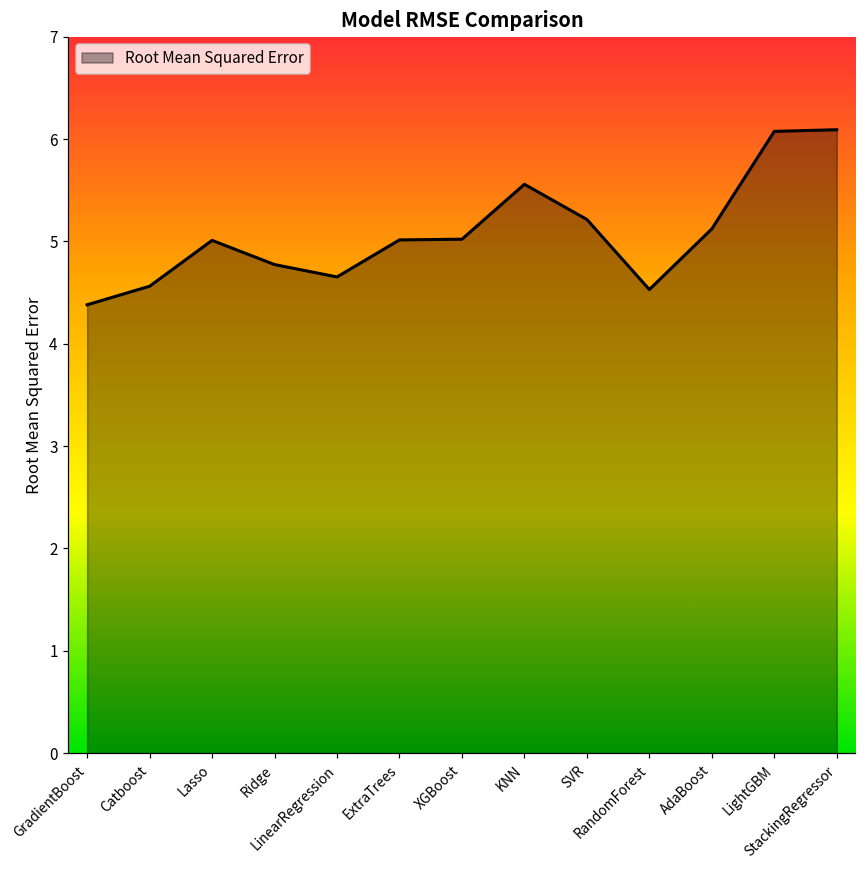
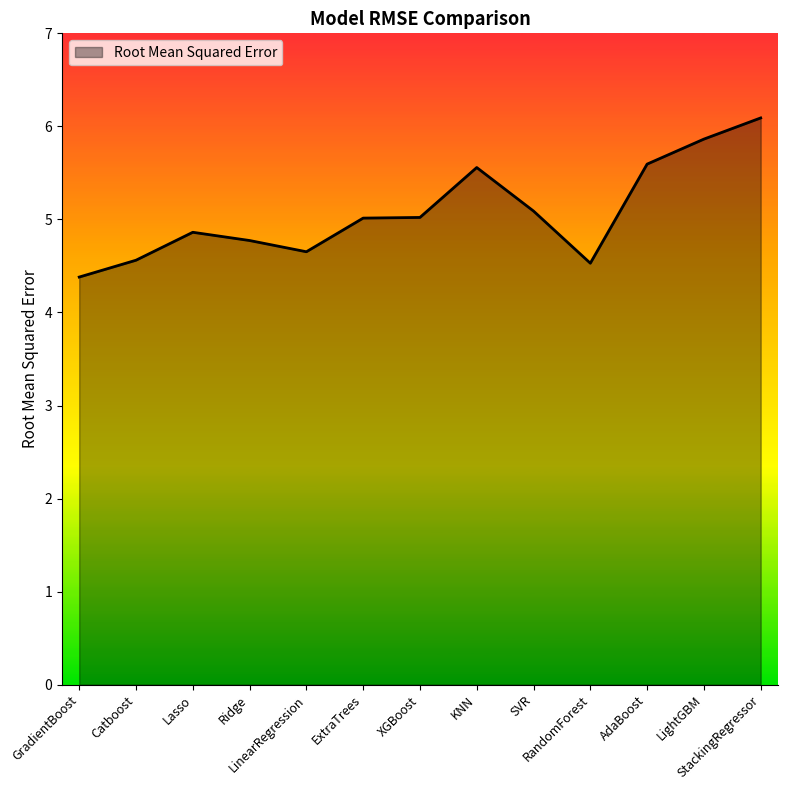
  {
    "GradientBoost": 4.4,
    "Catboost": 4.6,
-   "Lasso": 5.0,
+   "Lasso": 4.9,
    "Ridge": 4.8,
    "LinearRegression": 4.7,
    "ExtraTrees": 5.0,
    "XGBoost": 5.0,
    "KNN": 5.6,
-   "SVR": 5.2,
+   "SVR": 5.1,
    "RandomForest": 4.5,
-   "AdaBoost": 5.1,
-   "LightGBM": 6.1,
+   "AdaBoost": 5.6,
+   "LightGBM": 5.9,
    "StackingRegressor": 6.1
  }
